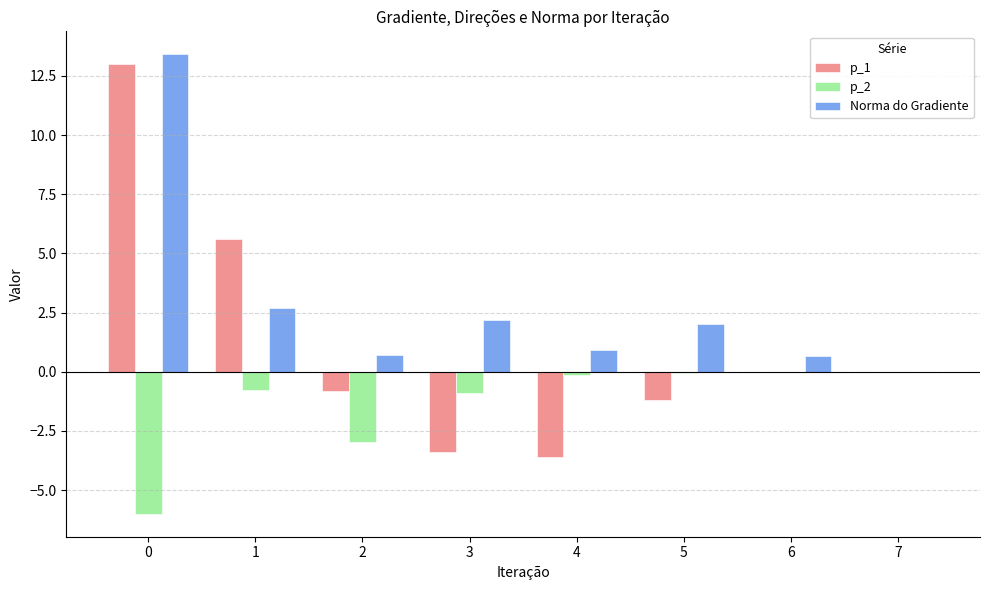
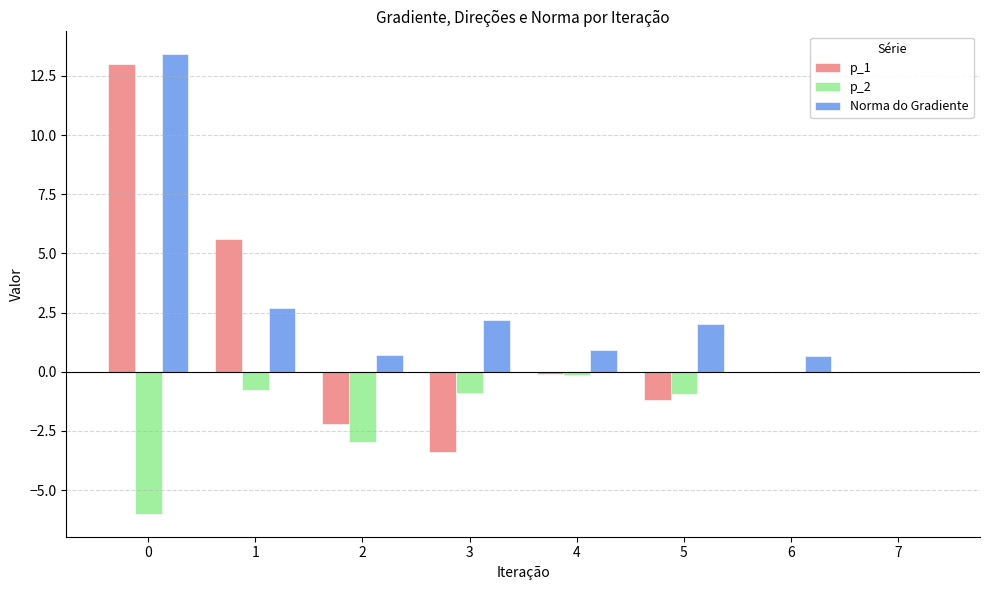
  {
    "p_1": {
      "0": 13.0,
      "1": 5.6,
-     "2": -0.8,
+     "2": -2.2,
      "3": -3.4,
-     "4": -3.6,
+     "4": -0.1,
      "5": -1.2,
      "7": 0.0
    },
    "p_2": {
      "0": -6.0,
      "1": -0.8,
      "2": -3.0,
      "3": -0.9,
      "4": -0.1,
-     "5": 0.0,
+     "5": -0.9,
      "7": 0.0
    },
    "Norma do Gradiente": {
      "0": 13.4,
      "1": 2.7,
      "2": 0.7,
      "3": 2.2,
      "4": 0.9,
      "5": 2.0,
      "6": 0.7,
      "7": 0.0
    }
  }
